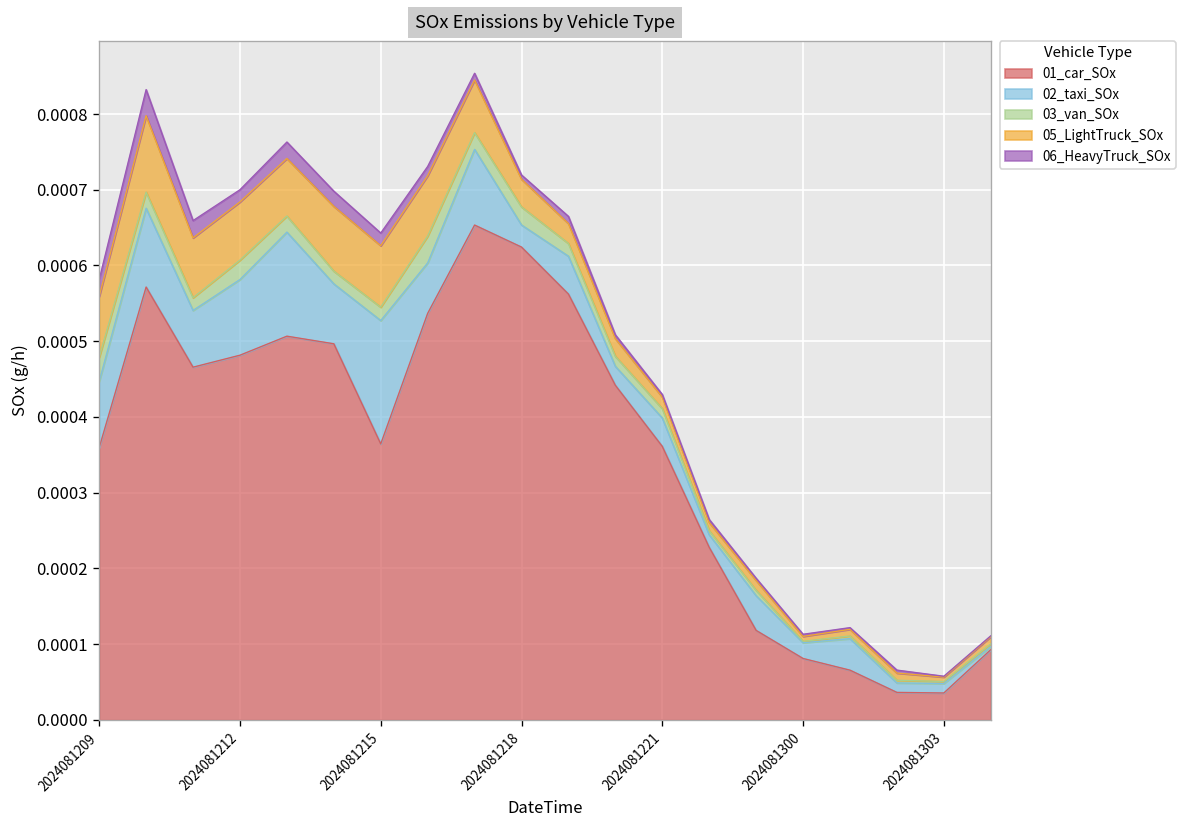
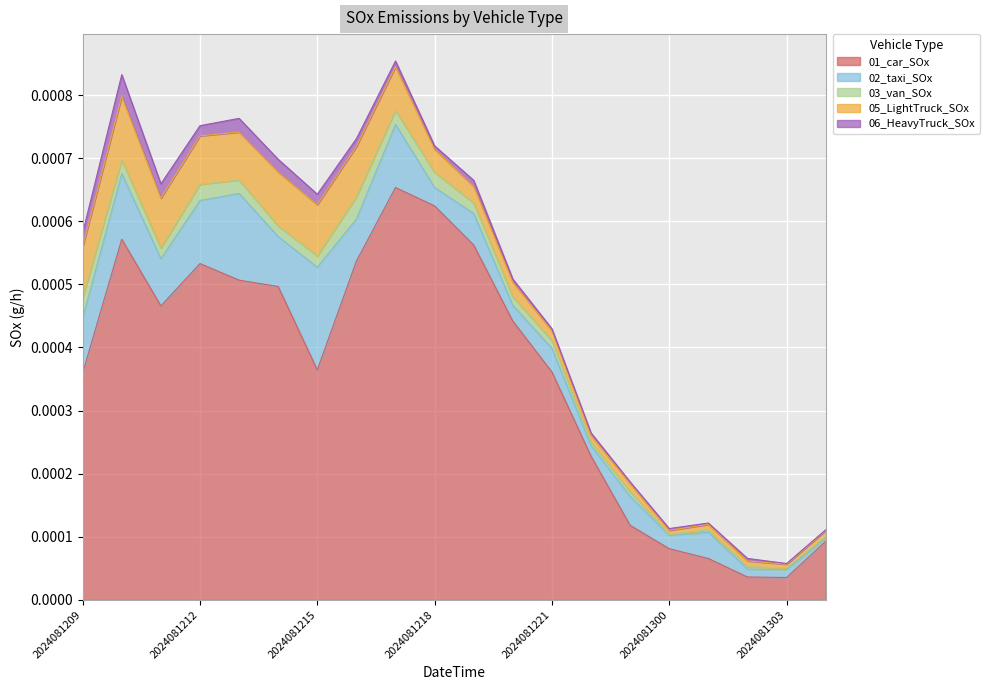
  {
    "01_car_SOx": {
      "2024081209": 0.00036,
-     "2024081212": 0.00048,
+     "2024081212": 0.00053,
      "2024081215": 0.00036,
      "2024081218": 0.00062,
      "2024081221": 0.00036,
      "2024081300": 0.00008,
      "2024081303": 0.00004
    },
    "02_taxi_SOx": {
      "2024081209": 0.00009,
      "2024081212": 0.00010,
      "2024081215": 0.00016,
      "2024081218": 0.00003,
      "2024081221": 0.00004
    },
    "03_van_SOx": {
      "2024081209": 0.00003,
      "2024081212": 0.00003,
      "2024081215": 0.00002,
      "2024081218": 0.00002,
      "2024081221": 0.00001
    },
    "05_LightTruck_SOx": {
      "2024081209": 0.00008,
      "2024081212": 0.00008,
      "2024081215": 0.00008,
      "2024081218": 0.00004
    },
    "06_HeavyTruck_SOx": {
      "2024081209": 0.00002,
      "2024081212": 0.00002,
      "2024081215": 0.00002,
      "2024081218": 0.00001
    }
  }
